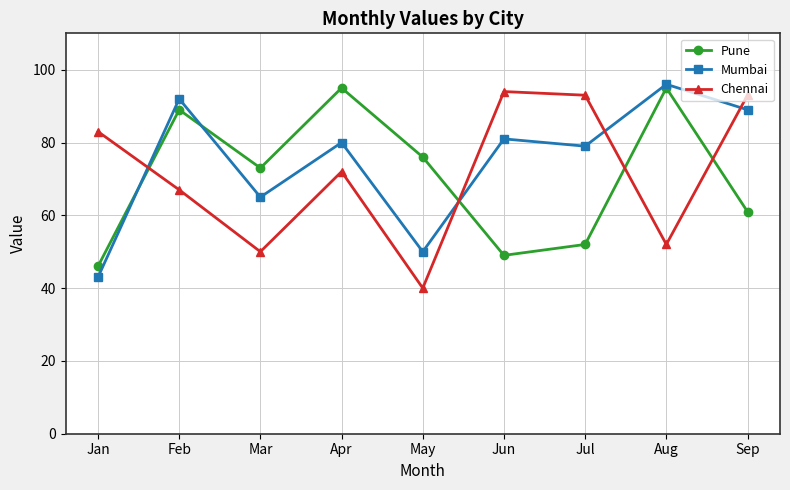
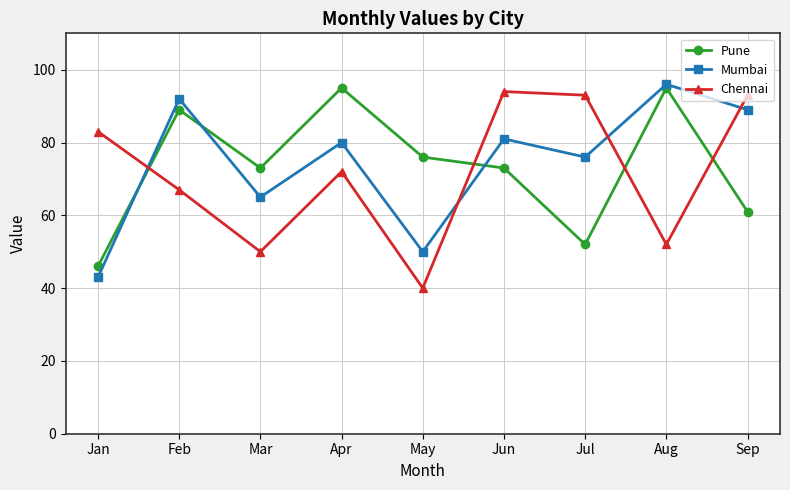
  {
    "Pune": {
      "Jan": 46,
      "Feb": 89,
      "Mar": 73,
      "Apr": 95,
      "May": 76,
-     "Jun": 49,
+     "Jun": 73,
      "Jul": 52,
      "Aug": 95,
      "Sep": 61
    },
    "Mumbai": {
      "Jan": 43,
      "Feb": 92,
      "Mar": 65,
      "Apr": 80,
      "May": 50,
      "Jun": 81,
-     "Jul": 79,
+     "Jul": 76,
      "Aug": 96,
      "Sep": 89
    },
    "Chennai": {
      "Jan": 83,
      "Feb": 67,
      "Mar": 50,
      "Apr": 72,
      "May": 40,
      "Jun": 94,
      "Jul": 93,
      "Aug": 52
    }
  }
